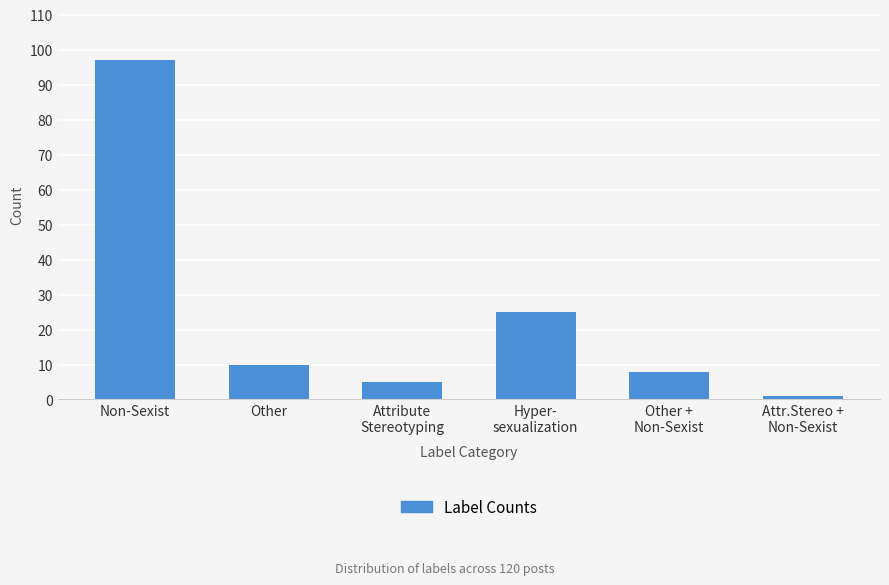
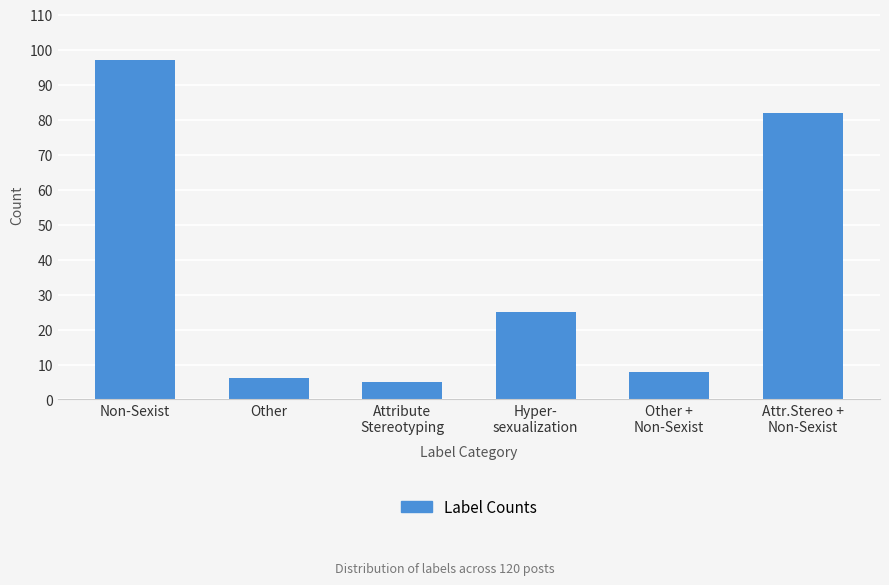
  {
    "Non-Sexist": 97,
-   "Other": 10,
+   "Other": 6,
    "Attribute Stereotyping": 5,
    "Hyper- sexualization": 25,
    "Other + Non-Sexist": 8,
-   "Attr.Stereo + Non-Sexist": 1
+   "Attr.Stereo + Non-Sexist": 82
  }
